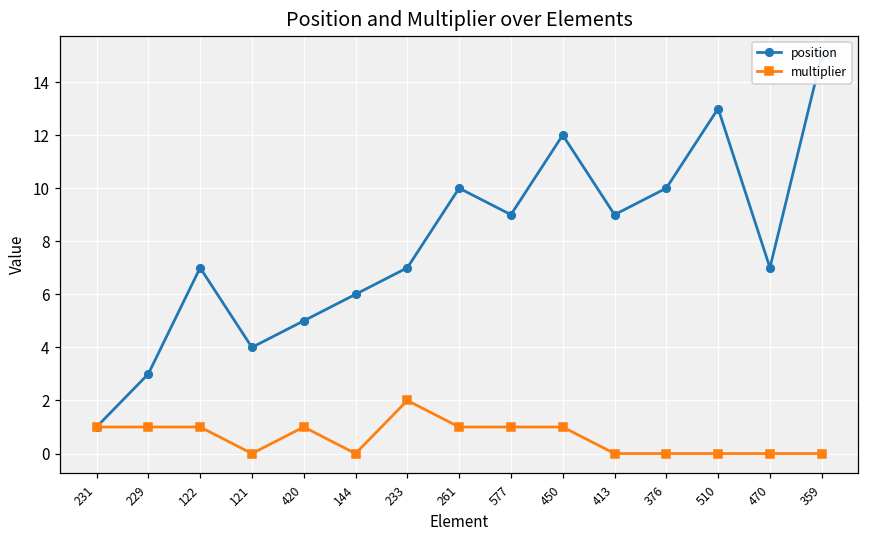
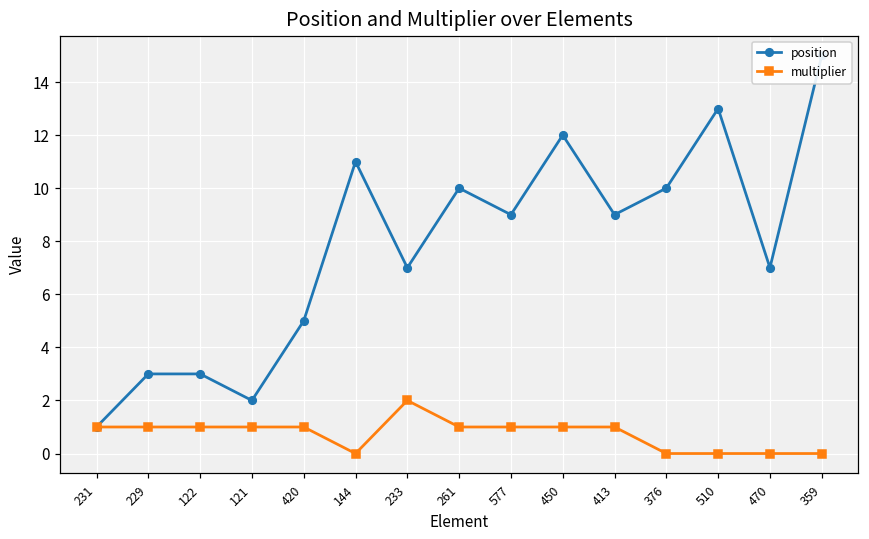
  {
    "position": {
      "229": 3,
-     "122": 7,
-     "121": 4,
+     "122": 3,
+     "121": 2,
      "420": 5,
-     "144": 6,
+     "144": 11,
      "233": 7,
      "261": 10,
      "577": 9,
      "450": 12,
      "413": 9,
      "376": 10,
      "510": 13,
      "470": 7
    },
    "multiplier": {
      "229": 1,
      "122": 1,
-     "121": 0,
+     "121": 1,
      "420": 1,
      "144": 0,
      "233": 2,
      "261": 1,
      "577": 1,
      "450": 1,
-     "413": 0,
+     "413": 1,
      "376": 0,
      "510": 0,
      "470": 0,
      "359": 0
    }
  }
